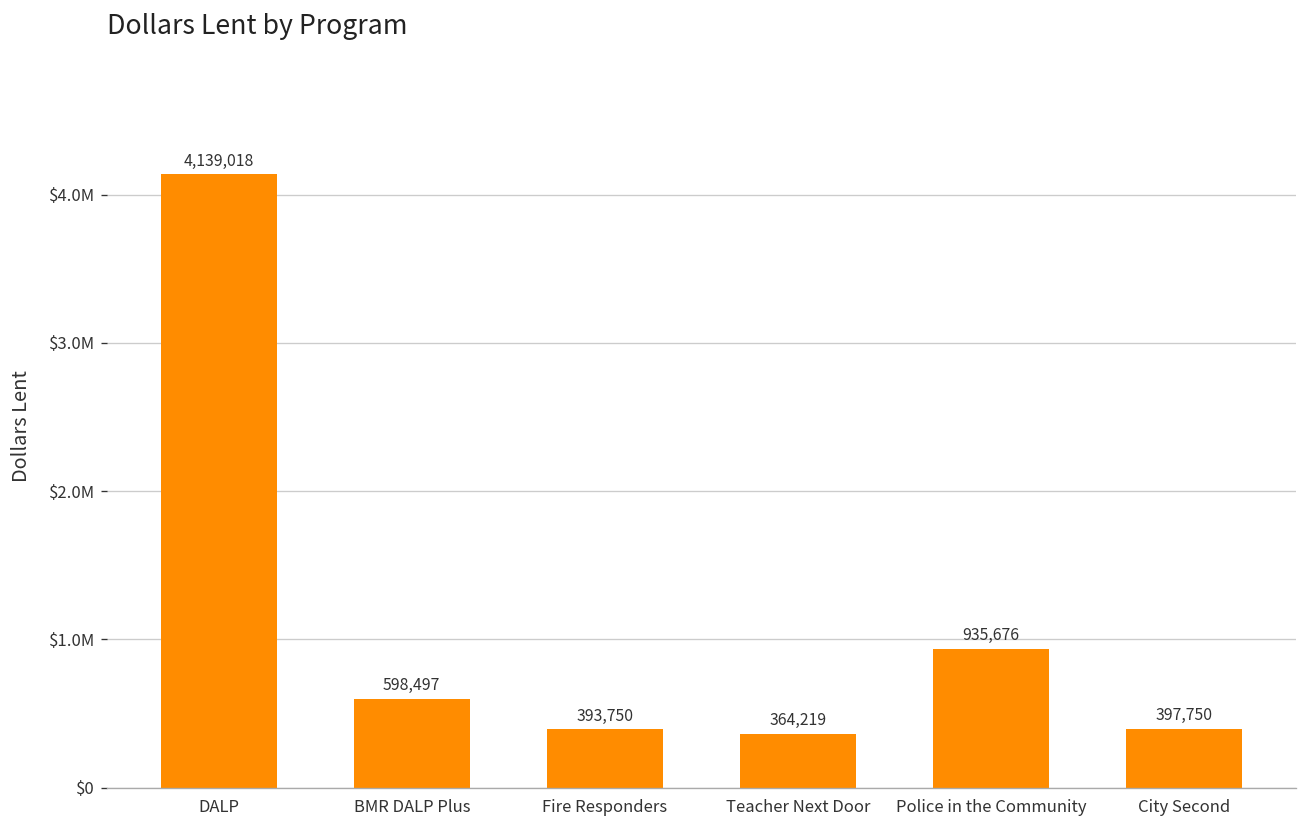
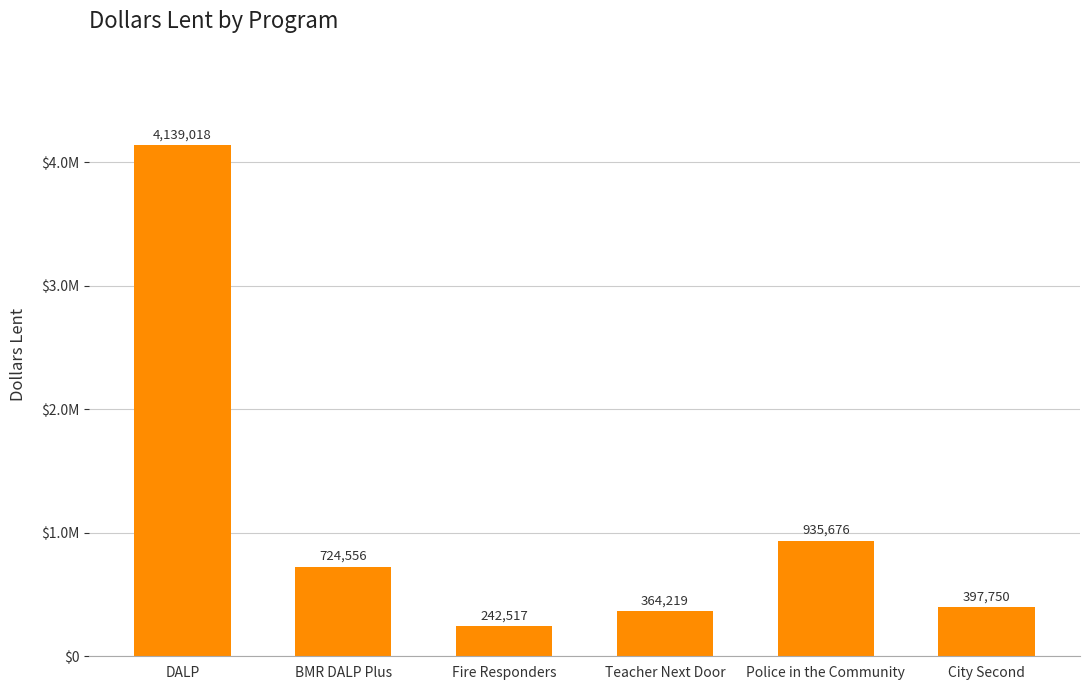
  {
    "DALP": "4,139,018",
-   "BMR DALP Plus": "598,497",
-   "Fire Responders": "393,750",
+   "BMR DALP Plus": "724,556",
+   "Fire Responders": "242,517",
    "Teacher Next Door": "364,219",
    "Police in the Community": "935,676",
    "City Second": "397,750"
  }
